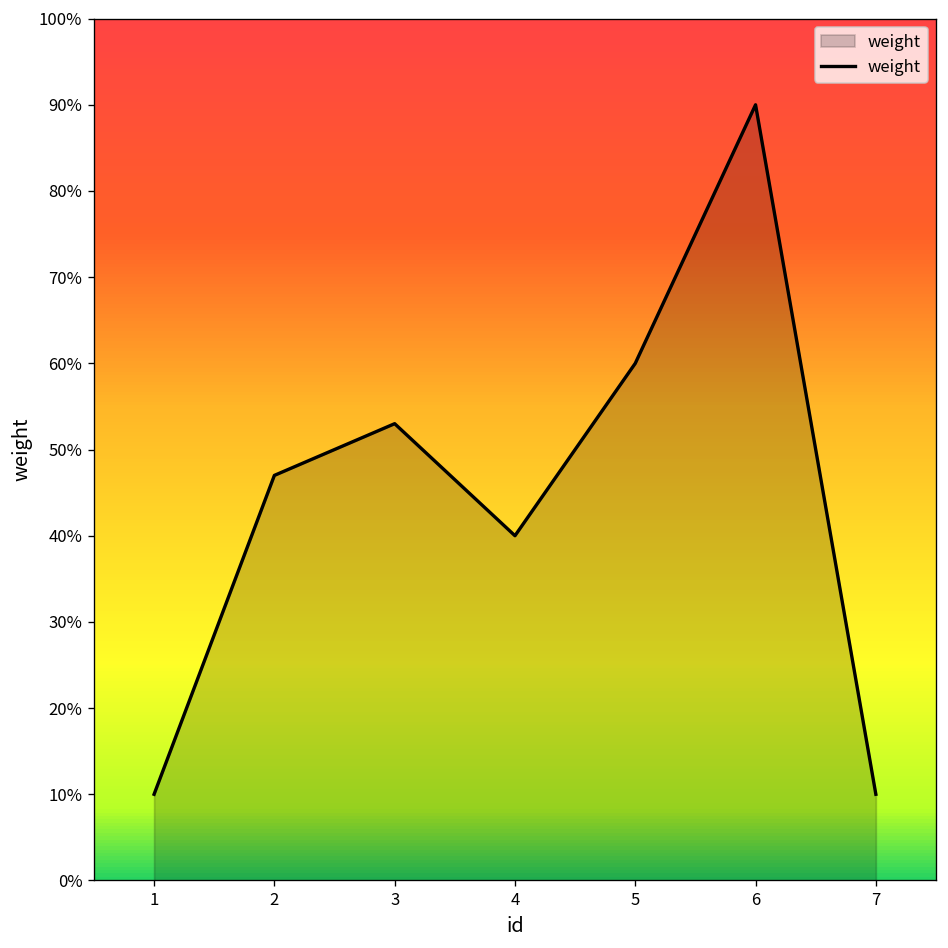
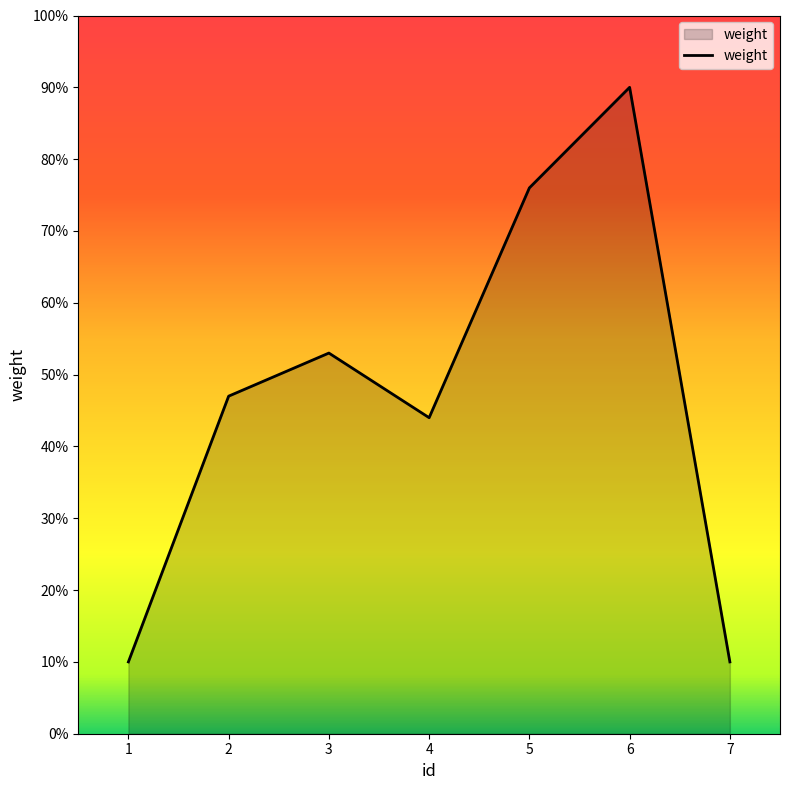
  {
    "1": "10%",
    "2": "47%",
    "3": "53%",
-   "4": "40%",
-   "5": "60%",
+   "4": "44%",
+   "5": "76%",
    "6": "90%",
    "7": "10%"
  }
